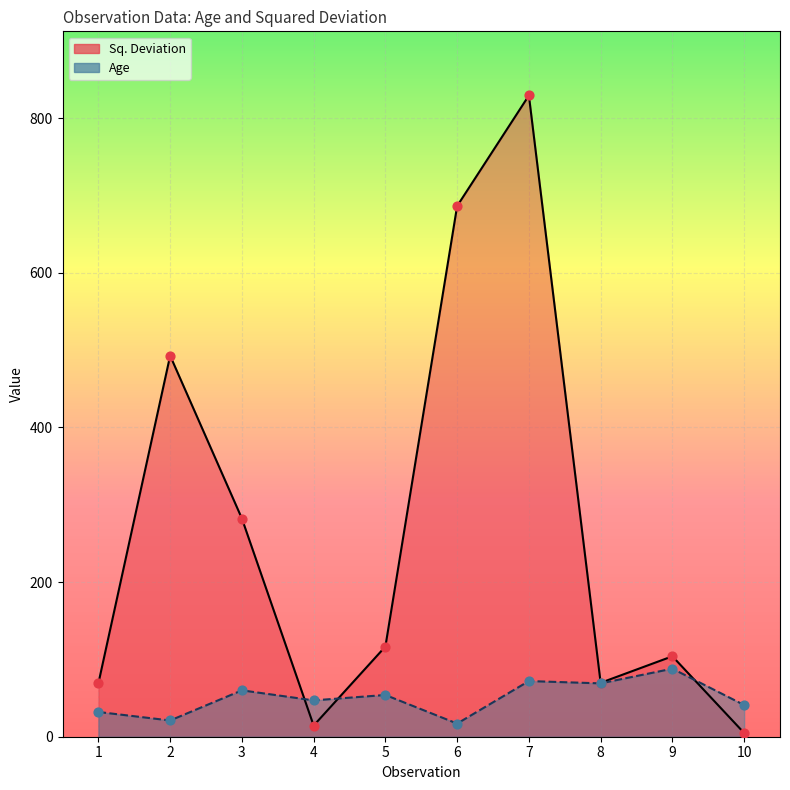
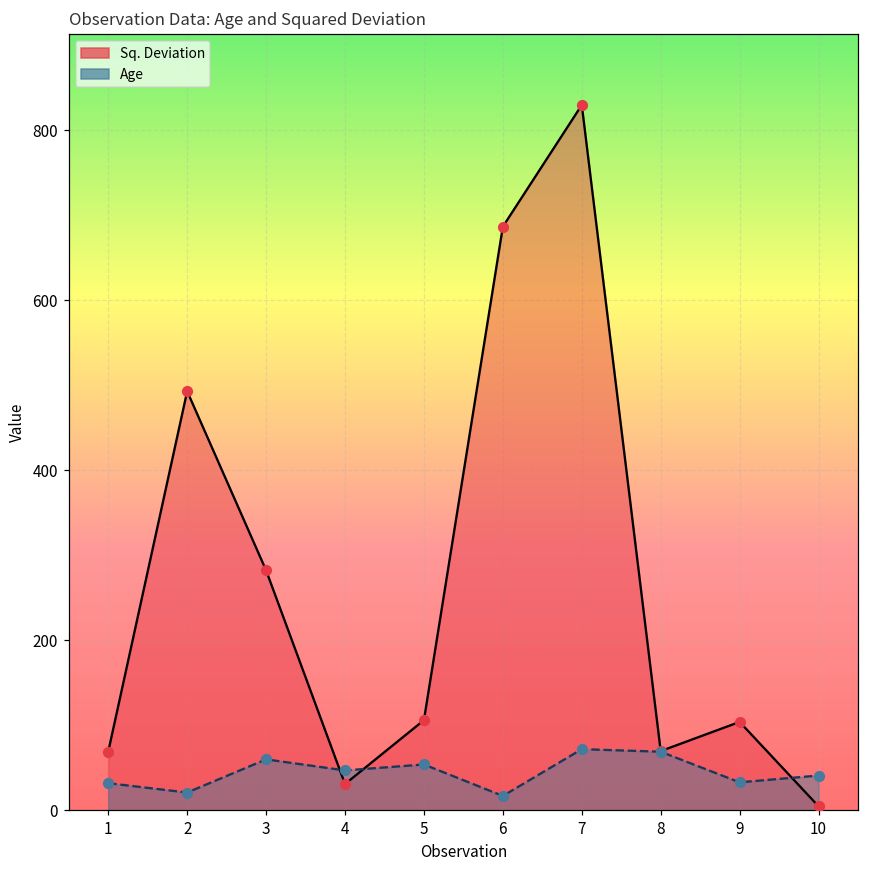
  {
    "Sq. Deviation": {
      "1": 70,
      "2": 490,
      "3": 280,
-     "4": 10,
-     "5": 120,
+     "4": 30,
+     "5": 110,
      "6": 690,
      "7": 830,
      "9": 100,
      "10": 0
    },
    "Age": {
      "1": 30,
      "2": 20,
      "3": 60,
      "4": 50,
      "5": 50,
      "6": 20,
      "7": 70,
-     "9": 90,
+     "9": 30,
      "10": 40
    }
  }
